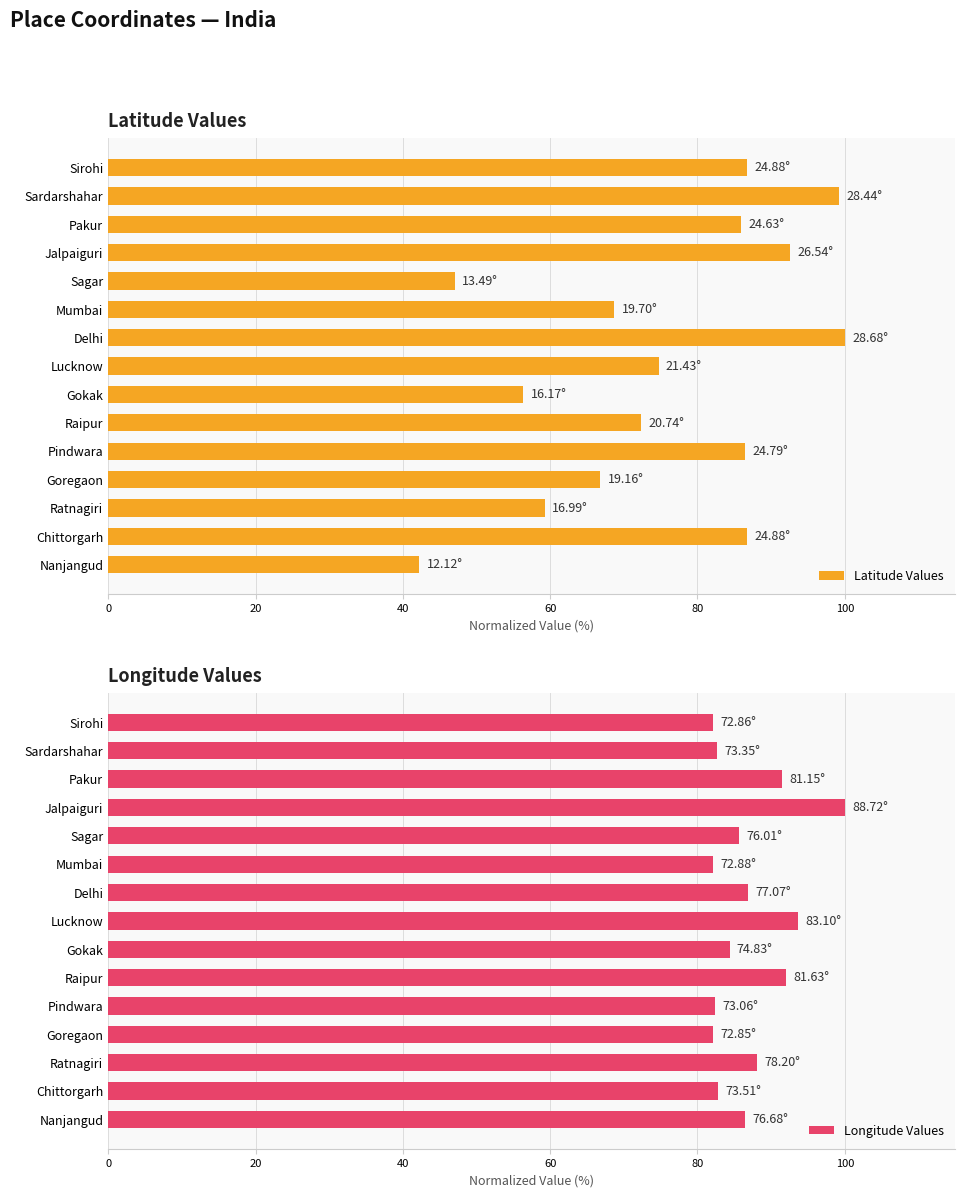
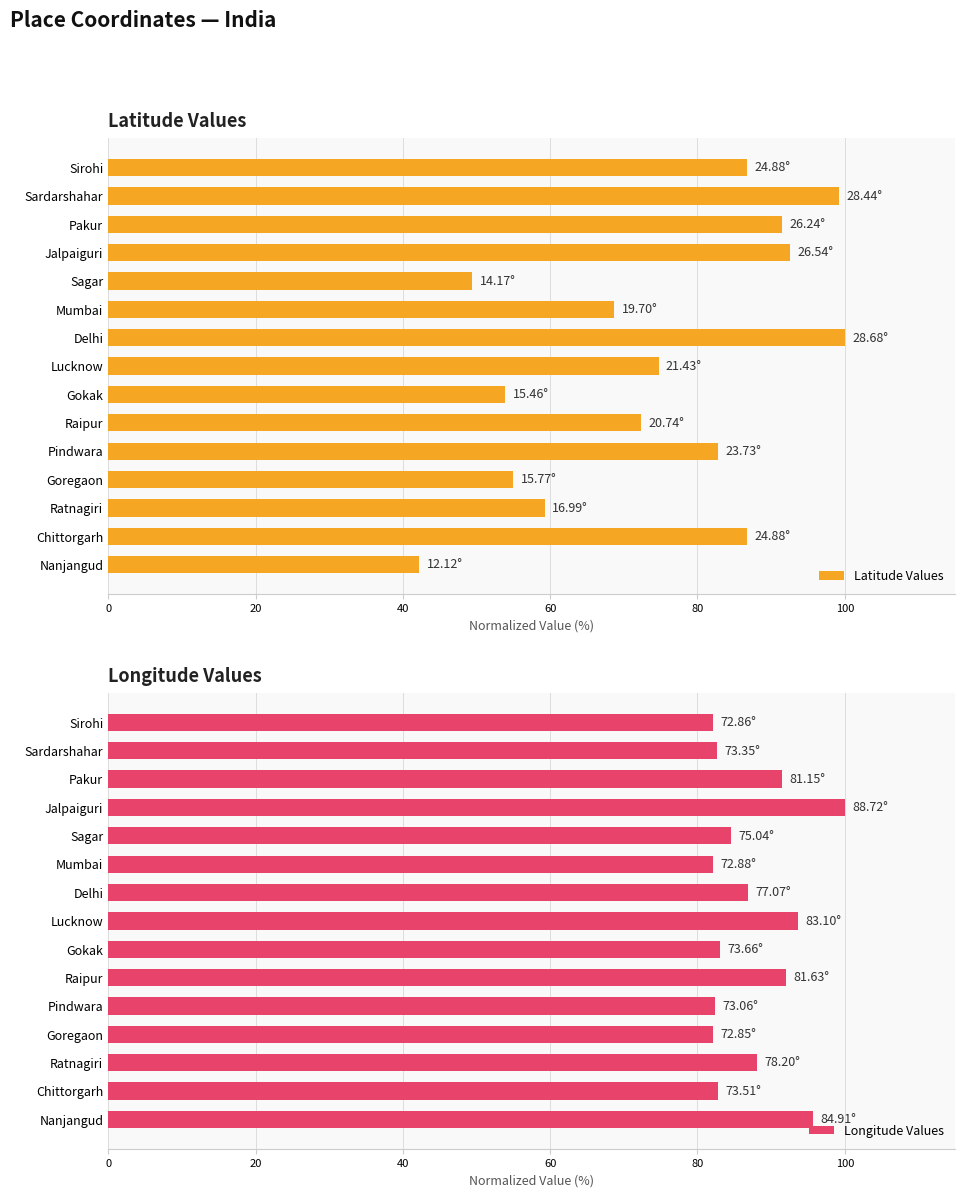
  {
    "Latitude Values": {
-     "Pakur": "24.63°",
-     "Sagar": "13.49°",
-     "Gokak": "16.17°",
-     "Pindwara": "24.79°",
-     "Goregaon": "19.16°"
+     "Pakur": "26.24°",
+     "Sagar": "14.17°",
+     "Gokak": "15.46°",
+     "Pindwara": "23.73°",
+     "Goregaon": "15.77°"
    },
    "Longitude Values": {
-     "Sagar": "76.01°",
-     "Gokak": "74.83°",
-     "Nanjangud": "76.68°"
+     "Sagar": "75.04°",
+     "Gokak": "73.66°",
+     "Nanjangud": "84.91°"
    }
  }
